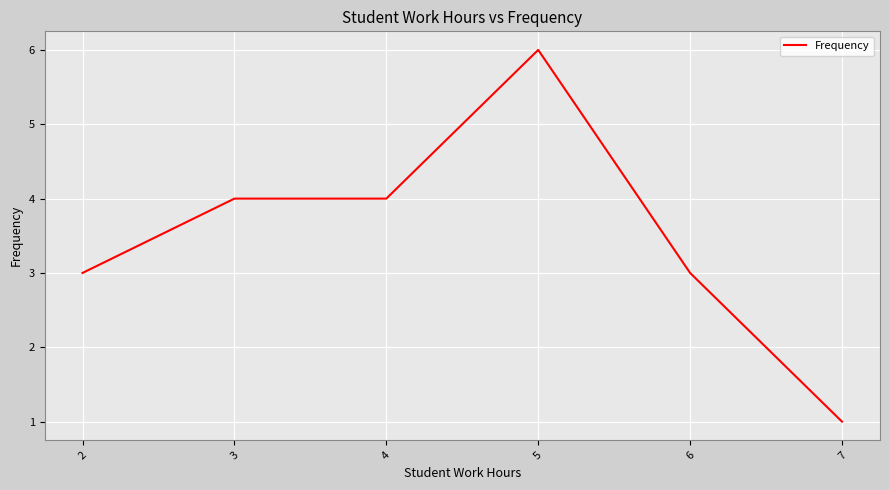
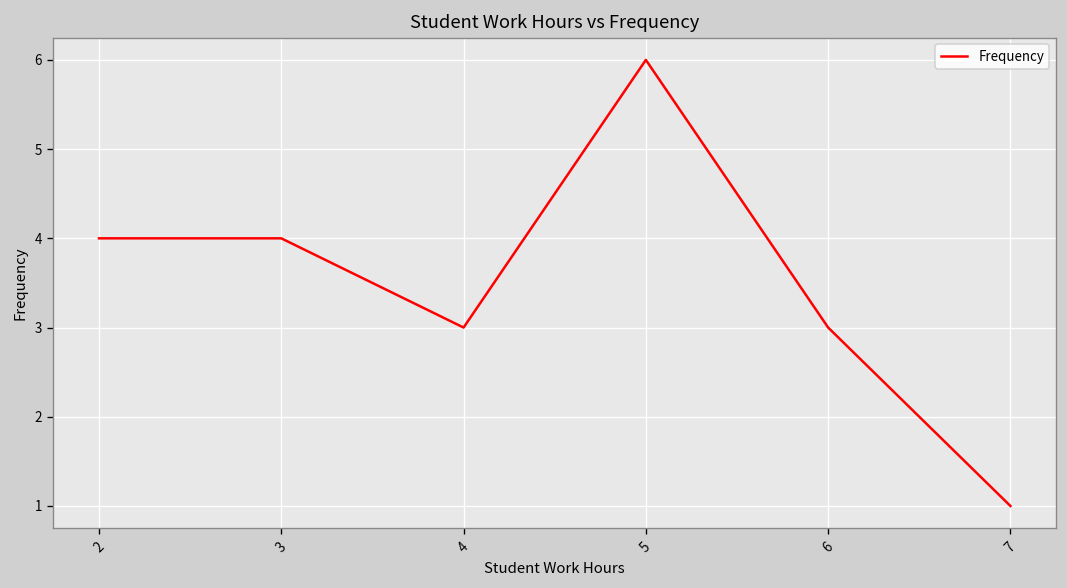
  {
-   "2": 3,
+   "2": 4,
    "3": 4,
-   "4": 4,
+   "4": 3,
    "5": 6,
    "6": 3,
    "7": 1
  }
